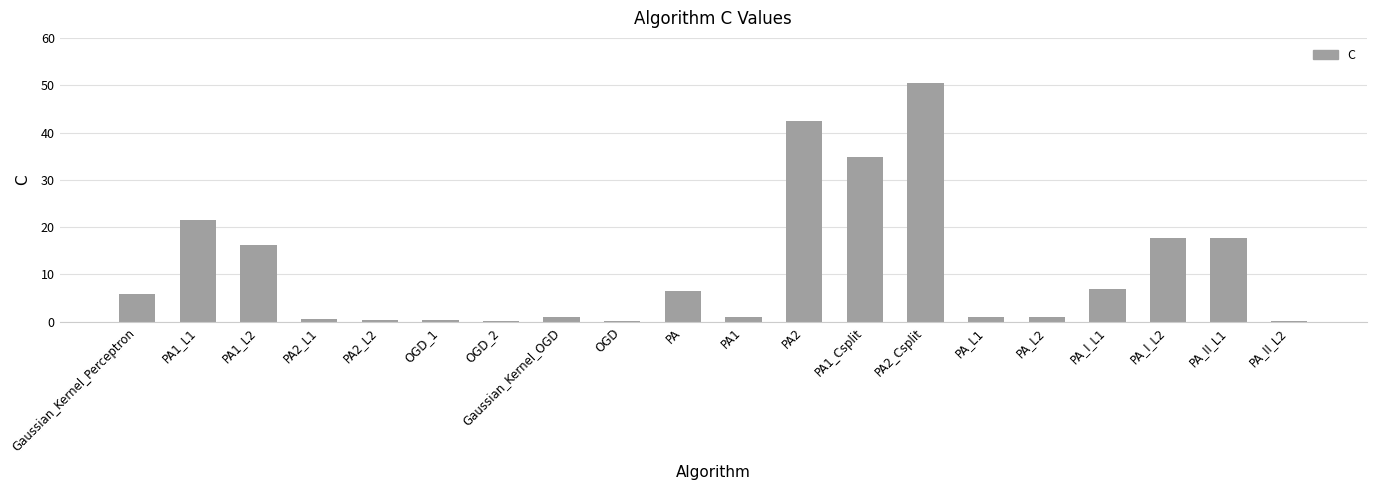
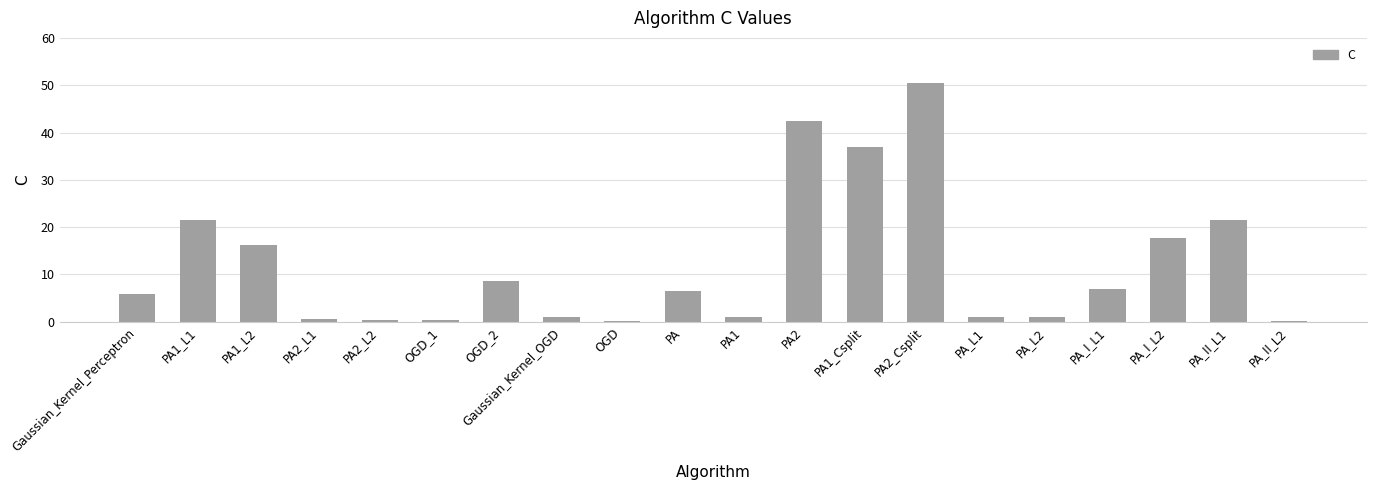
  {
    "Gaussian_Kernel_Perceptron": 6,
    "PA1_L1": 21,
    "PA1_L2": 16,
-   "OGD_2": 0,
+   "OGD_2": 9,
    "Gaussian_Kernel_OGD": 1,
    "PA": 7,
    "PA1": 1,
    "PA2": 42,
-   "PA1_Csplit": 35,
+   "PA1_Csplit": 37,
    "PA2_Csplit": 50,
    "PA_L1": 1,
    "PA_L2": 1,
    "PA_I_L1": 7,
    "PA_I_L2": 18,
-   "PA_II_L1": 18
+   "PA_II_L1": 21
  }
